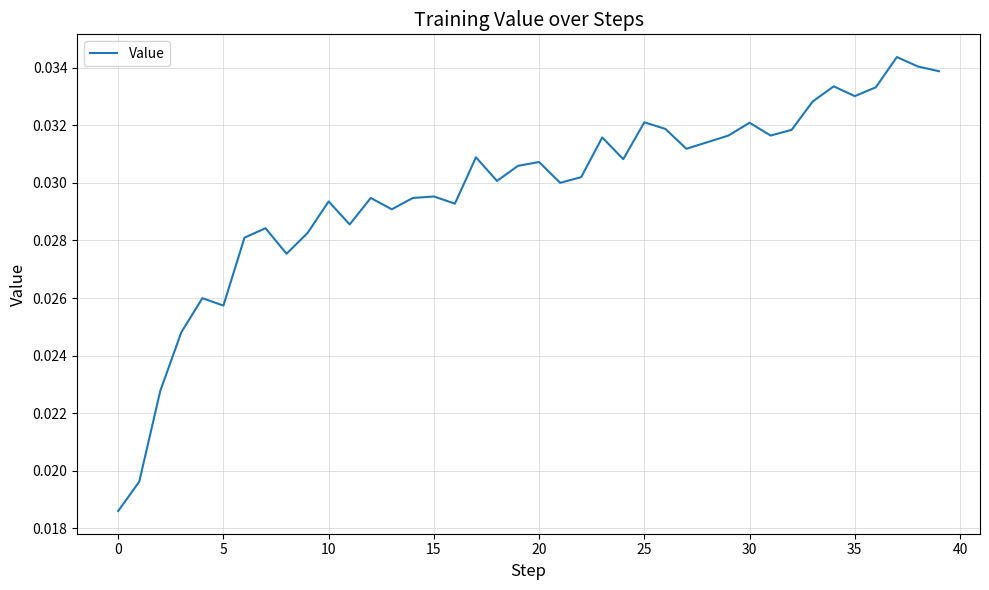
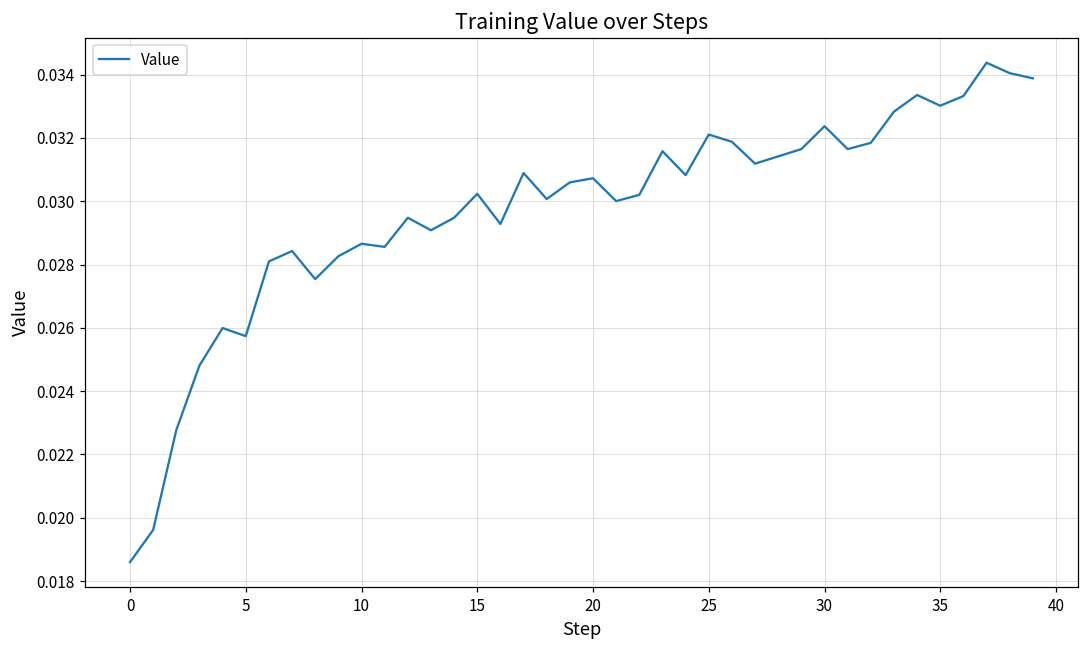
  {
    "0": 0.0186,
    "5": 0.0257,
-   "10": 0.0294,
-   "15": 0.0295,
+   "10": 0.0287,
+   "15": 0.0302,
    "20": 0.0307,
    "25": 0.0321,
-   "30": 0.0321,
+   "30": 0.0324,
    "35": 0.0330
  }
